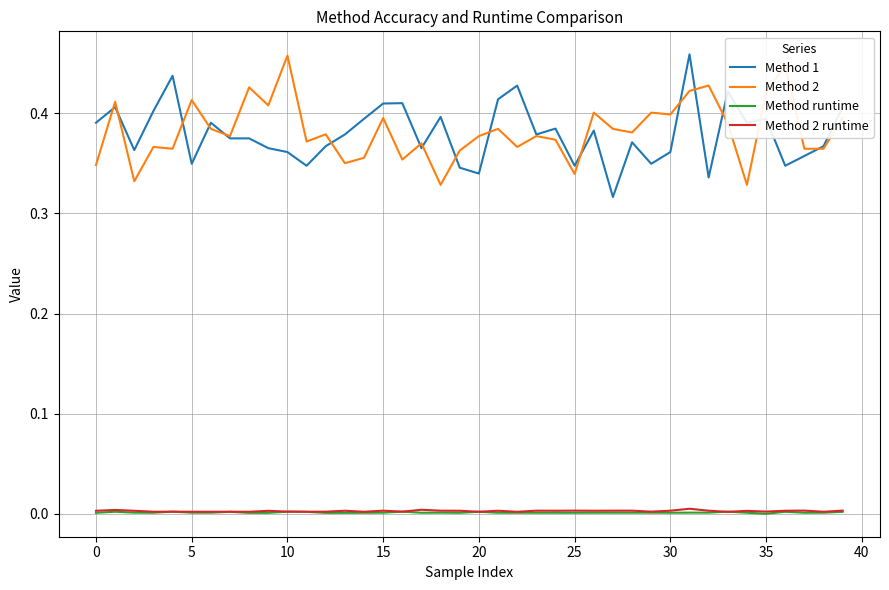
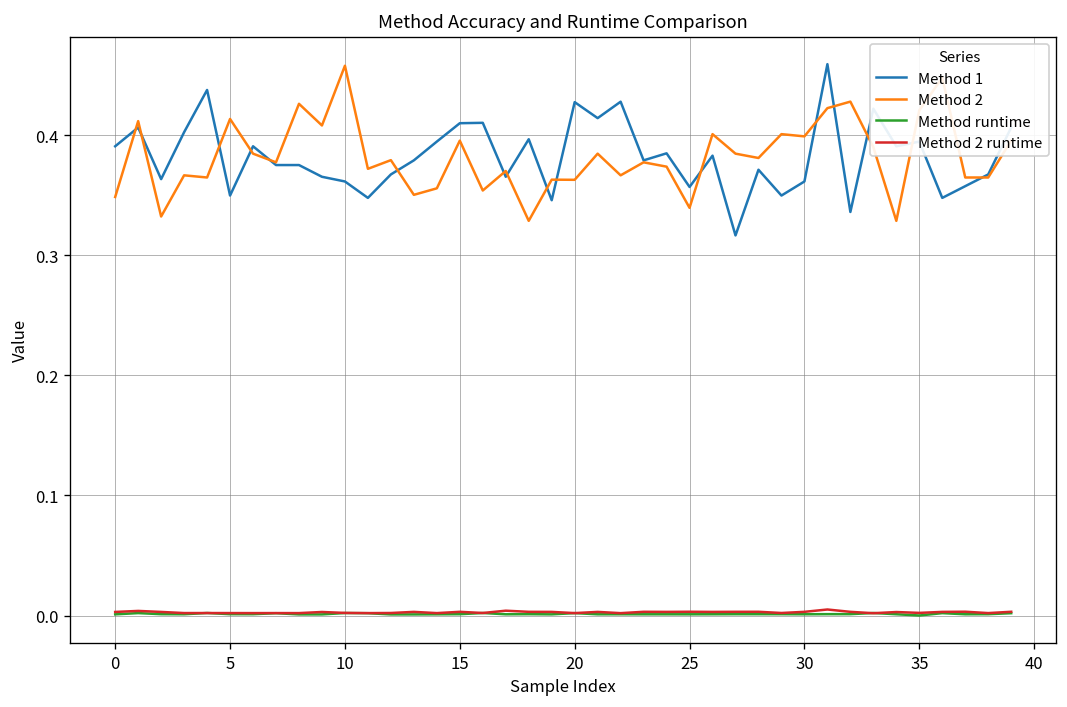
  {
    "Method 1": {
      "0": 0.391,
      "5": 0.350,
      "10": 0.361,
      "15": 0.410,
-     "20": 0.340,
-     "25": 0.348,
+     "20": 0.427,
+     "25": 0.357,
      "30": 0.361
    },
    "Method 2": {
      "0": 0.348,
      "5": 0.413,
      "10": 0.458,
      "15": 0.395,
-     "20": 0.377,
+     "20": 0.363,
      "25": 0.339,
      "30": 0.399
    }
  }
